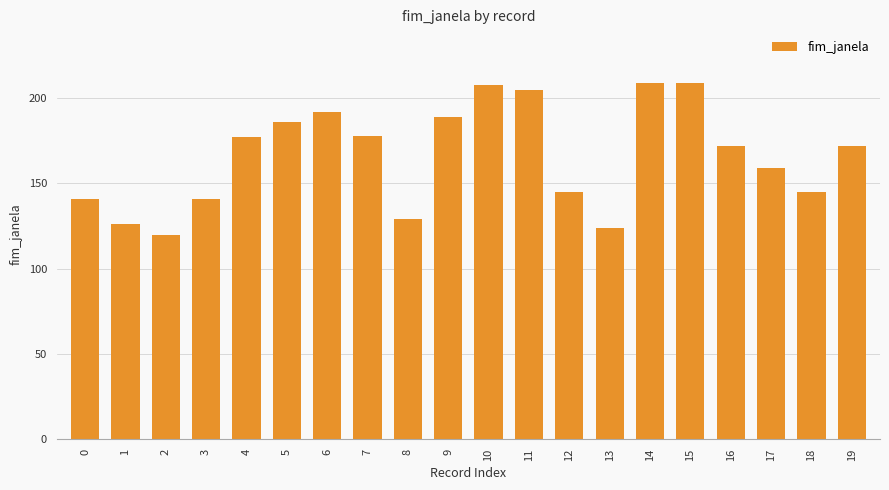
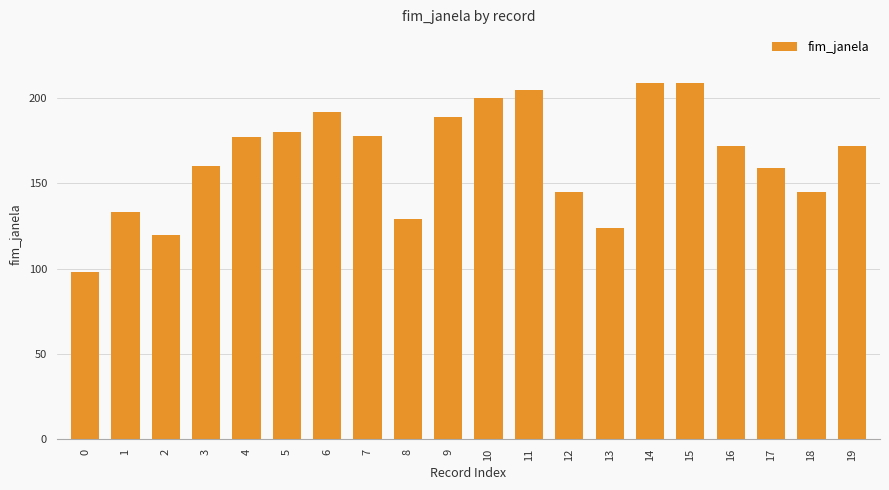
  {
-   "0": 141,
-   "1": 126,
+   "0": 98,
+   "1": 133,
    "2": 120,
-   "3": 141,
+   "3": 160,
    "4": 177,
-   "5": 186,
+   "5": 180,
    "6": 192,
    "7": 178,
    "8": 129,
    "9": 189,
-   "10": 208,
+   "10": 200,
    "11": 205,
    "12": 145,
    "13": 124,
    "14": 209,
    "15": 209,
    "16": 172,
    "17": 159,
    "18": 145,
    "19": 172
  }
